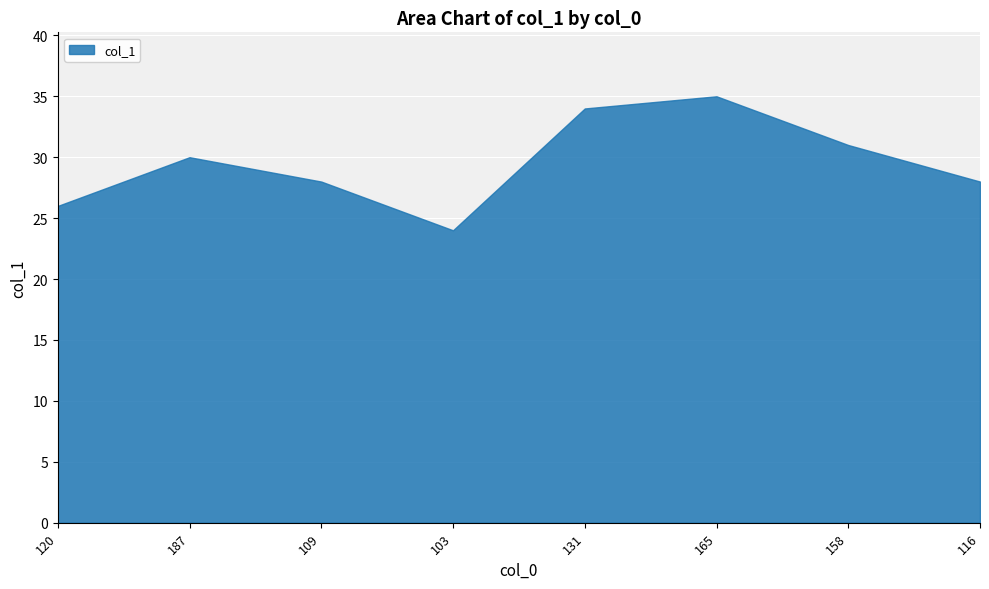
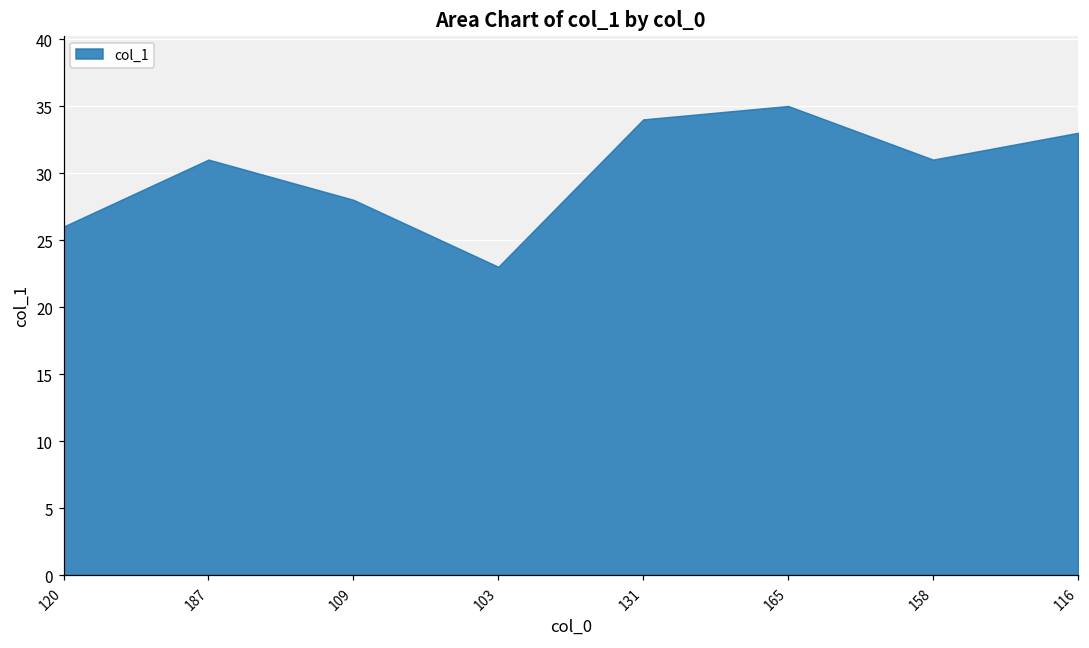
  {
    "120": 26,
-   "187": 30,
+   "187": 31,
    "109": 28,
-   "103": 24,
+   "103": 23,
    "131": 34,
    "165": 35,
    "158": 31,
-   "116": 28
+   "116": 33
  }
